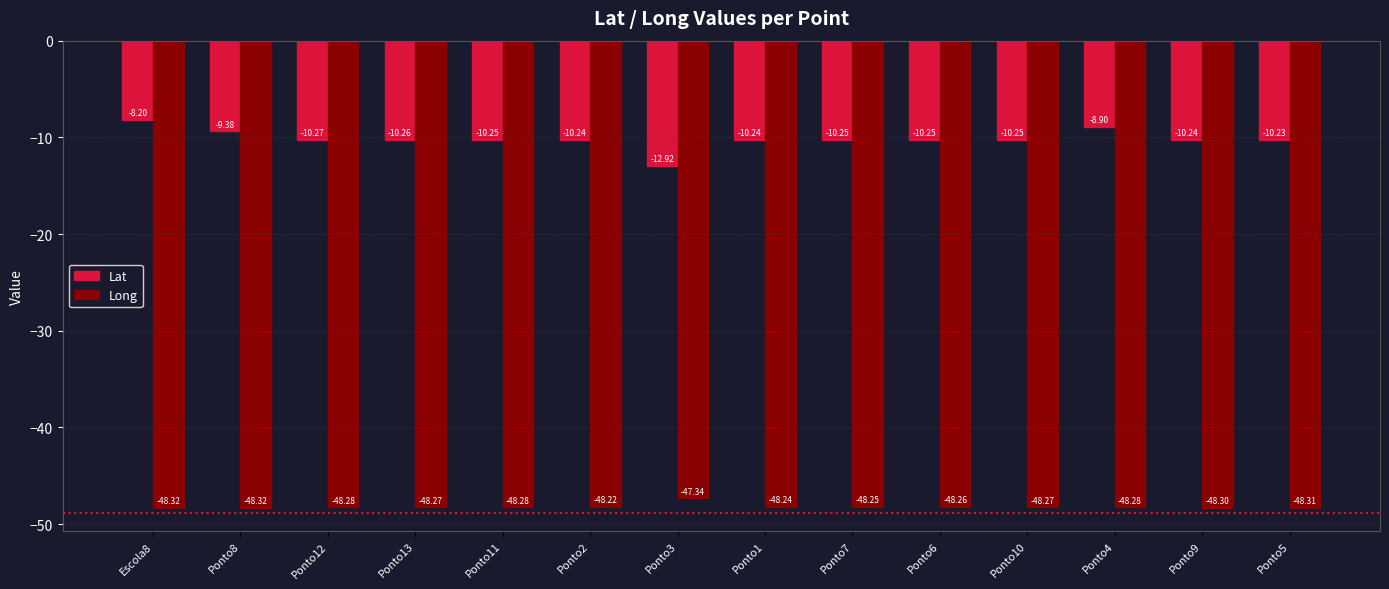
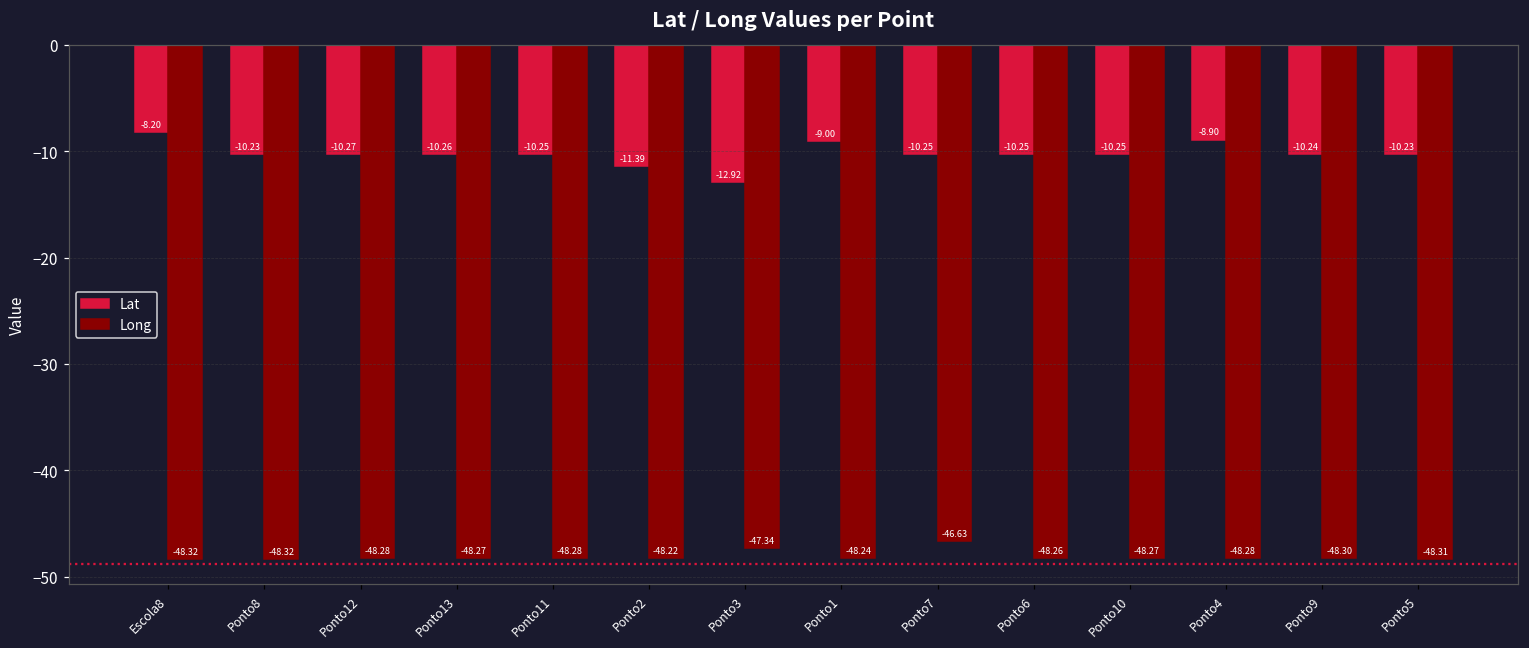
  {
    "Lat": {
      "Escola8": -8.20,
-     "Ponto8": -9.38,
+     "Ponto8": -10.23,
      "Ponto12": -10.27,
      "Ponto13": -10.26,
      "Ponto11": -10.25,
-     "Ponto2": -10.24,
+     "Ponto2": -11.39,
      "Ponto3": -12.92,
-     "Ponto1": -10.24,
+     "Ponto1": -9.00,
      "Ponto7": -10.25,
      "Ponto6": -10.25,
      "Ponto10": -10.25,
      "Ponto4": -8.90,
      "Ponto9": -10.24,
      "Ponto5": -10.23
    },
    "Long": {
      "Escola8": -48.32,
      "Ponto8": -48.32,
      "Ponto12": -48.28,
      "Ponto13": -48.27,
      "Ponto11": -48.28,
      "Ponto2": -48.22,
      "Ponto3": -47.34,
      "Ponto1": -48.24,
-     "Ponto7": -48.25,
+     "Ponto7": -46.63,
      "Ponto6": -48.26,
      "Ponto10": -48.27,
      "Ponto4": -48.28,
      "Ponto9": -48.30,
      "Ponto5": -48.31
    }
  }
